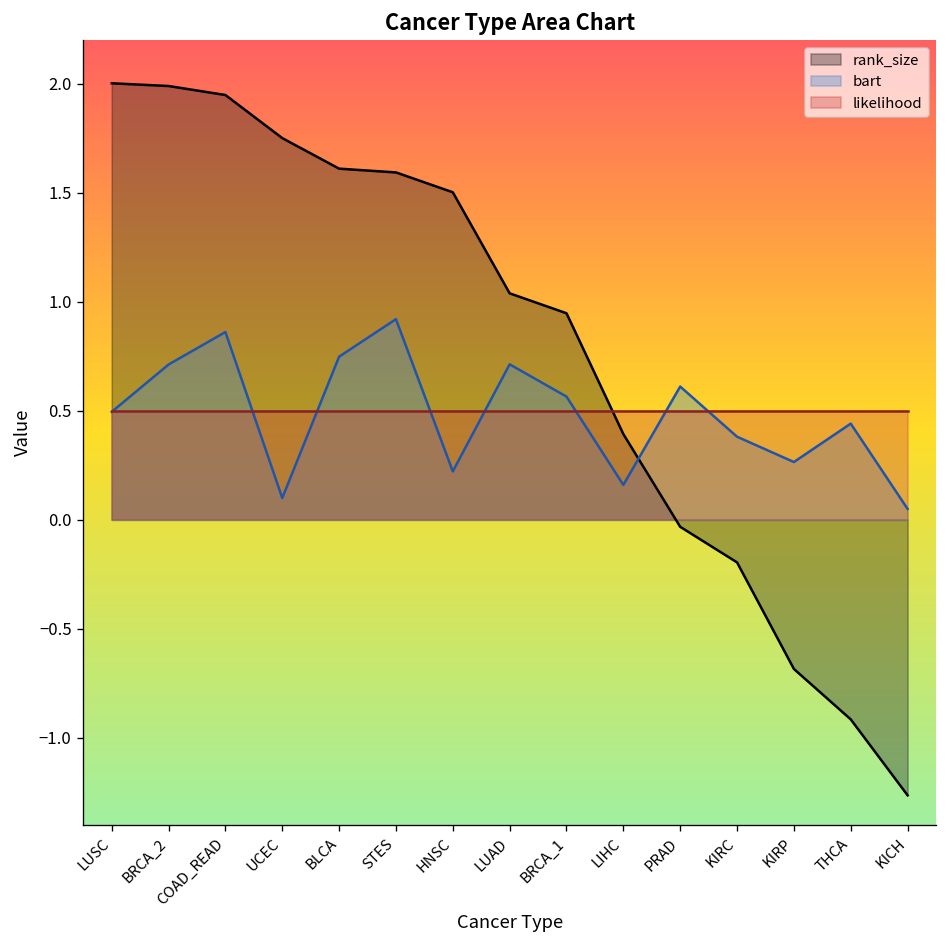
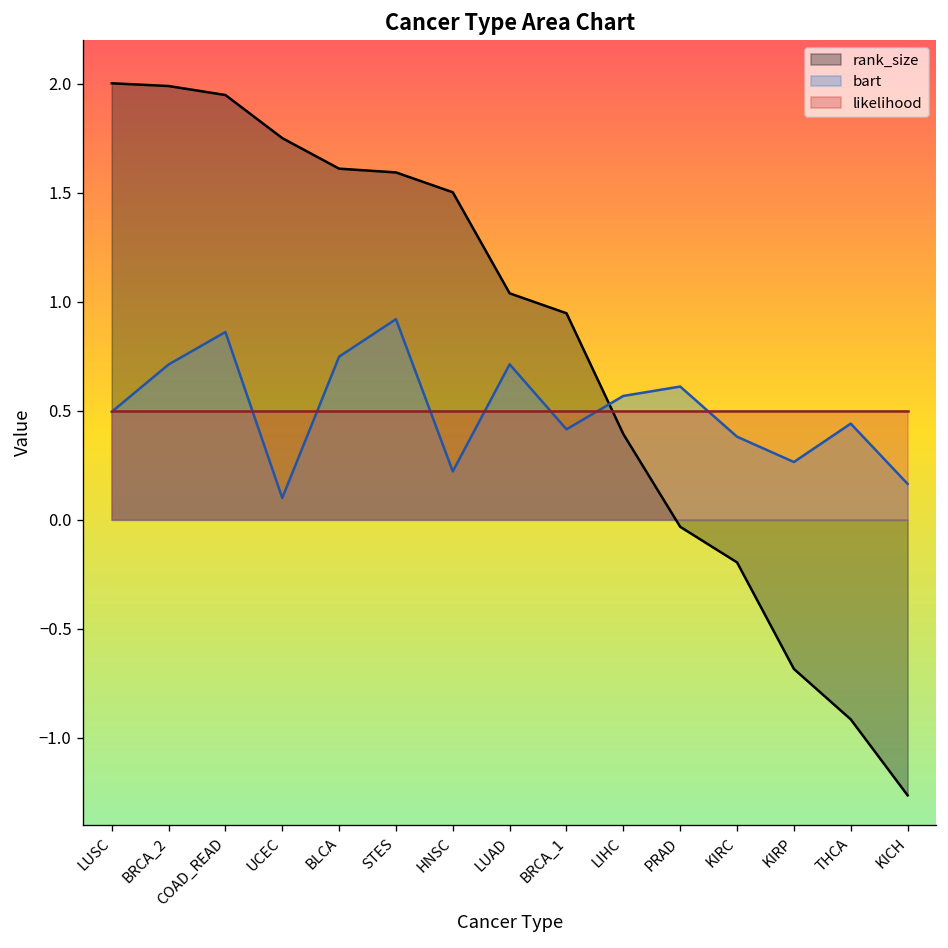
  {
    "bart": {
      "BRCA_2": 0.71,
      "COAD_READ": 0.86,
      "UCEC": 0.10,
      "BLCA": 0.75,
      "STES": 0.92,
      "HNSC": 0.22,
      "LUAD": 0.71,
-     "BRCA_1": 0.57,
-     "LIHC": 0.16,
+     "BRCA_1": 0.42,
+     "LIHC": 0.57,
      "PRAD": 0.61,
      "KIRC": 0.38,
      "KIRP": 0.27,
      "THCA": 0.44,
-     "KICH": 0.05
+     "KICH": 0.17
    },
    "likelihood": {
      "BRCA_2": 0.50,
      "COAD_READ": 0.50,
      "UCEC": 0.50,
      "BLCA": 0.50,
      "STES": 0.50,
      "HNSC": 0.50,
      "LUAD": 0.50,
      "BRCA_1": 0.50,
      "LIHC": 0.50,
      "PRAD": 0.50,
      "KIRC": 0.50,
      "KIRP": 0.50,
      "THCA": 0.50,
      "KICH": 0.50
    }
  }
